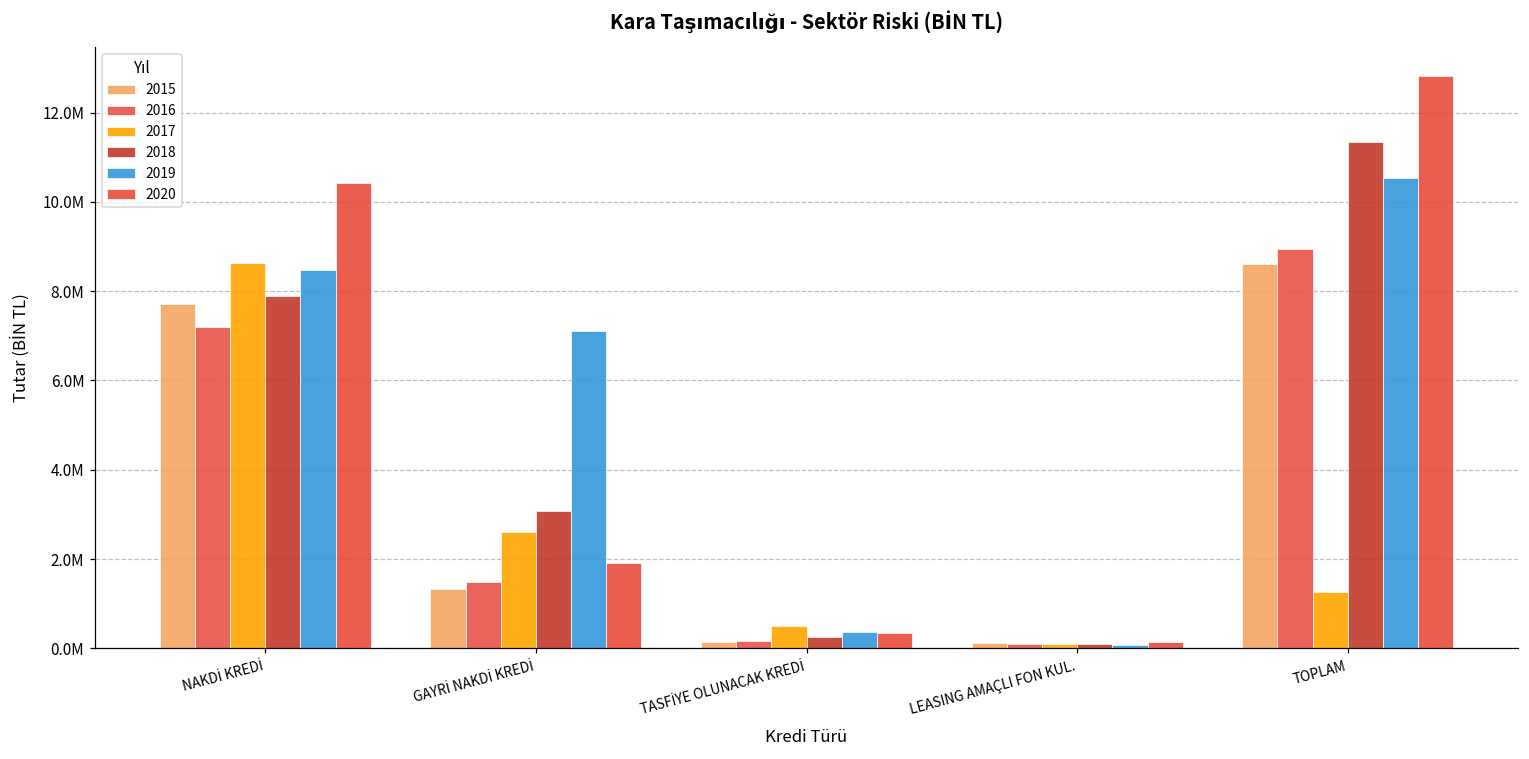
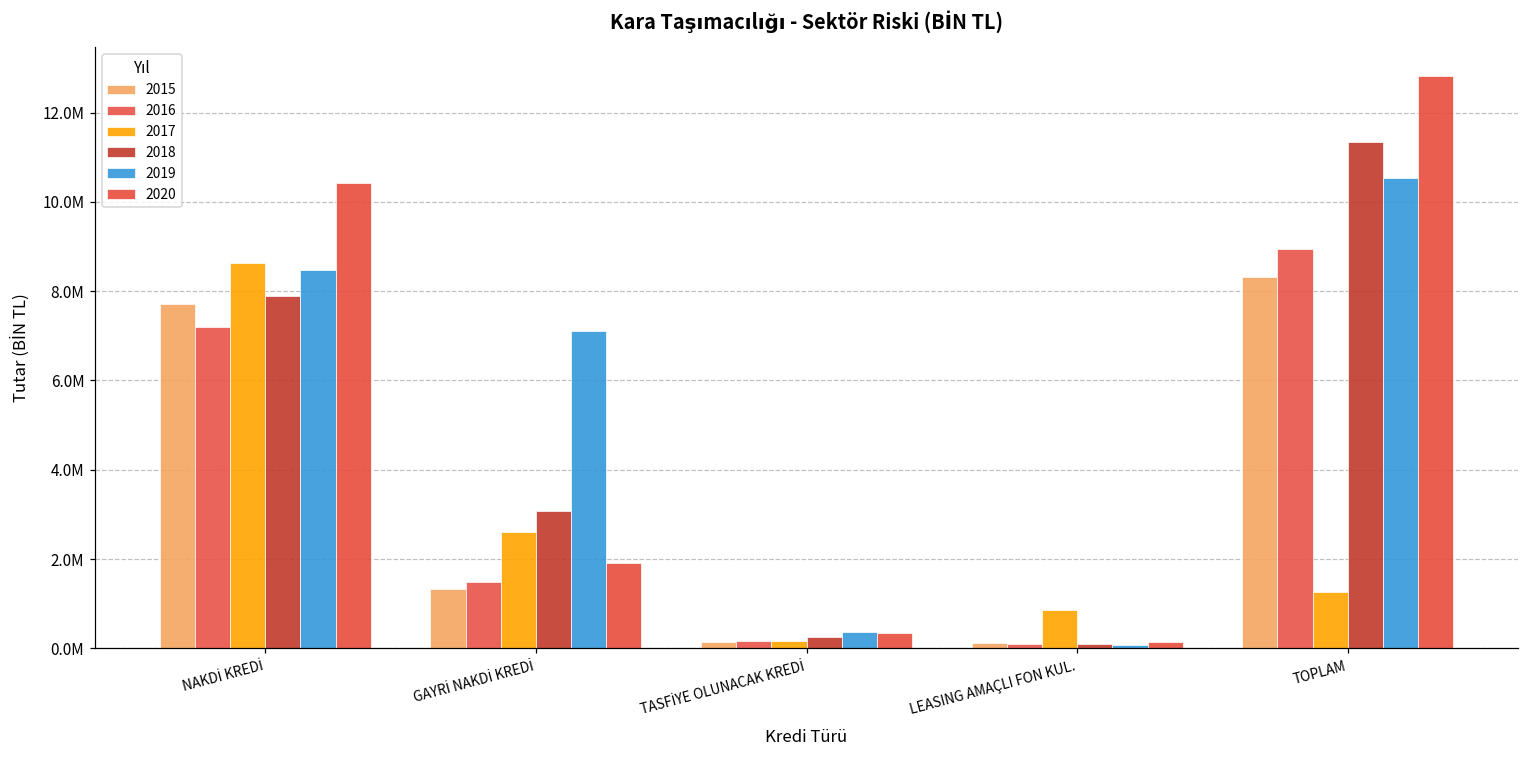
  {
    "2015": {
      "NAKDİ KREDİ": 7700000,
      "GAYRİ NAKDİ KREDİ": 1300000,
      "TASFİYE OLUNACAK KREDİ": 100000,
      "LEASING AMAÇLI FON KUL.": 100000,
-     "TOPLAM": 8600000
+     "TOPLAM": 8300000
    },
    "2017": {
      "NAKDİ KREDİ": 8600000,
      "GAYRİ NAKDİ KREDİ": 2600000,
-     "TASFİYE OLUNACAK KREDİ": 500000,
-     "LEASING AMAÇLI FON KUL.": 100000,
+     "TASFİYE OLUNACAK KREDİ": 200000,
+     "LEASING AMAÇLI FON KUL.": 900000,
      "TOPLAM": 1300000
    },
    "2019": {
      "NAKDİ KREDİ": 8500000,
      "GAYRİ NAKDİ KREDİ": 7100000,
      "TASFİYE OLUNACAK KREDİ": 400000,
      "LEASING AMAÇLI FON KUL.": 100000,
      "TOPLAM": 10500000
    }
  }
